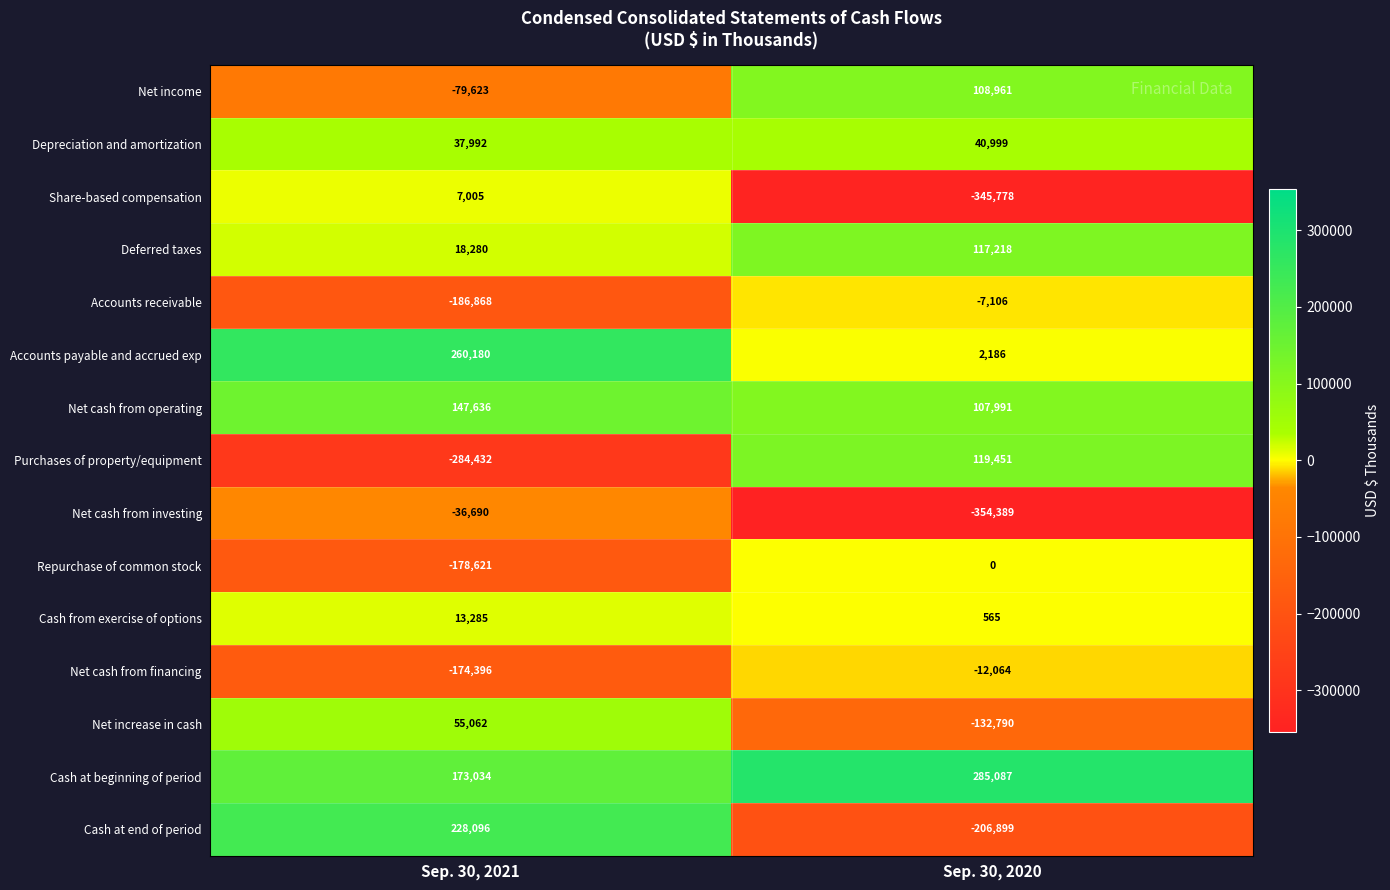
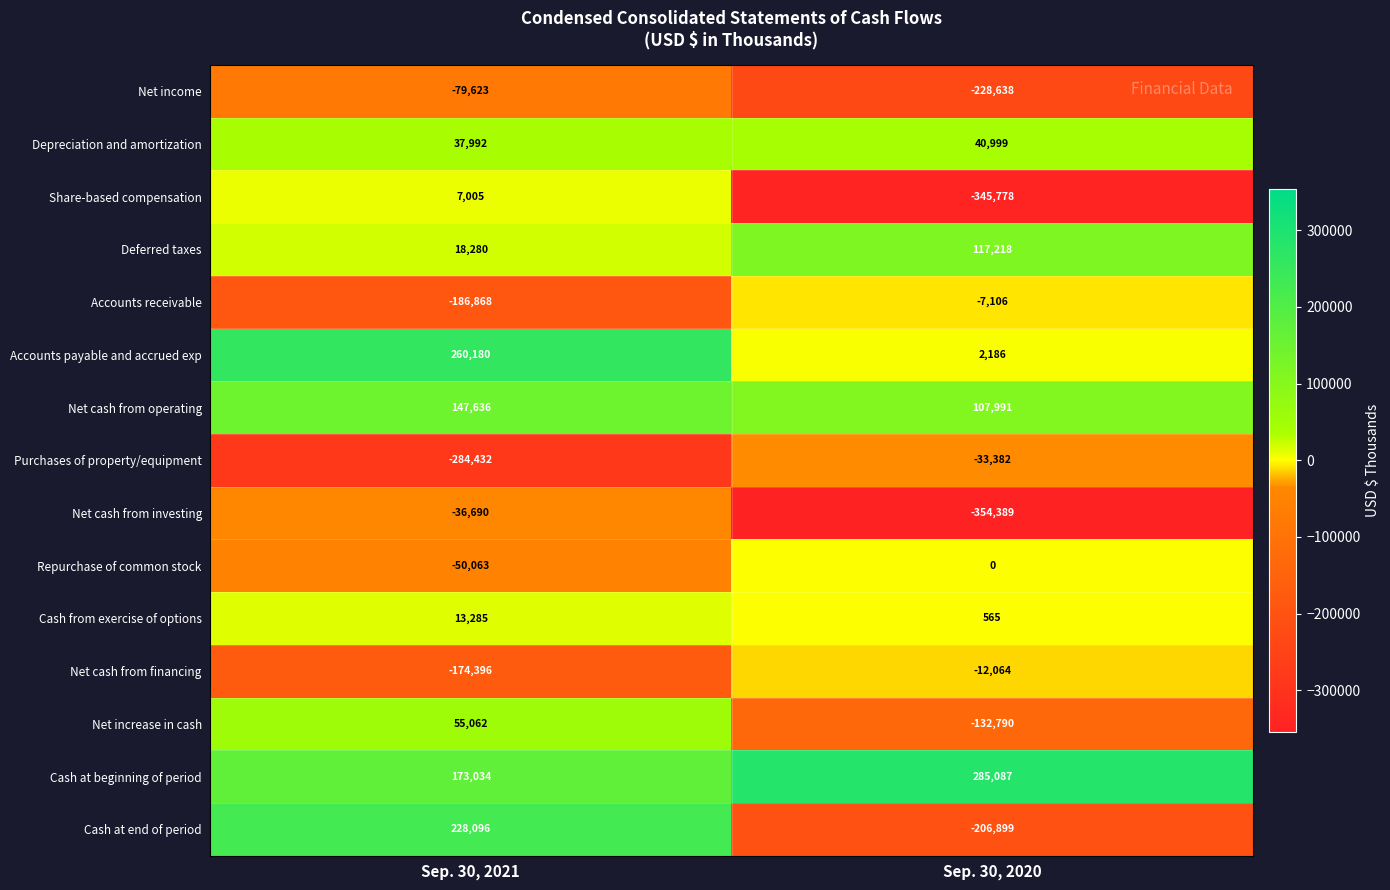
  {
    "Net income": {
      "Sep. 30, 2021": "-79,623",
-     "Sep. 30, 2020": "108,961"
+     "Sep. 30, 2020": "-228,638"
    },
    "Depreciation and amortization": {
      "Sep. 30, 2021": "37,992",
      "Sep. 30, 2020": "40,999"
    },
    "Share-based compensation": {
      "Sep. 30, 2021": "7,005",
      "Sep. 30, 2020": "-345,778"
    },
    "Deferred taxes": {
      "Sep. 30, 2021": "18,280",
      "Sep. 30, 2020": "117,218"
    },
    "Accounts receivable": {
      "Sep. 30, 2021": "-186,868",
      "Sep. 30, 2020": "-7,106"
    },
    "Accounts payable and accrued exp": {
      "Sep. 30, 2021": "260,180",
      "Sep. 30, 2020": "2,186"
    },
    "Net cash from operating": {
      "Sep. 30, 2021": "147,636",
      "Sep. 30, 2020": "107,991"
    },
    "Purchases of property/equipment": {
      "Sep. 30, 2021": "-284,432",
-     "Sep. 30, 2020": "119,451"
+     "Sep. 30, 2020": "-33,382"
    },
    "Net cash from investing": {
      "Sep. 30, 2021": "-36,690",
      "Sep. 30, 2020": "-354,389"
    },
    "Repurchase of common stock": {
-     "Sep. 30, 2021": "-178,621",
+     "Sep. 30, 2021": "-50,063",
      "Sep. 30, 2020": "0"
    },
    "Cash from exercise of options": {
      "Sep. 30, 2021": "13,285",
      "Sep. 30, 2020": "565"
    },
    "Net cash from financing": {
      "Sep. 30, 2021": "-174,396",
      "Sep. 30, 2020": "-12,064"
    },
    "Net increase in cash": {
      "Sep. 30, 2021": "55,062",
      "Sep. 30, 2020": "-132,790"
    },
    "Cash at beginning of period": {
      "Sep. 30, 2021": "173,034",
      "Sep. 30, 2020": "285,087"
    },
    "Cash at end of period": {
      "Sep. 30, 2021": "228,096",
      "Sep. 30, 2020": "-206,899"
    }
  }
